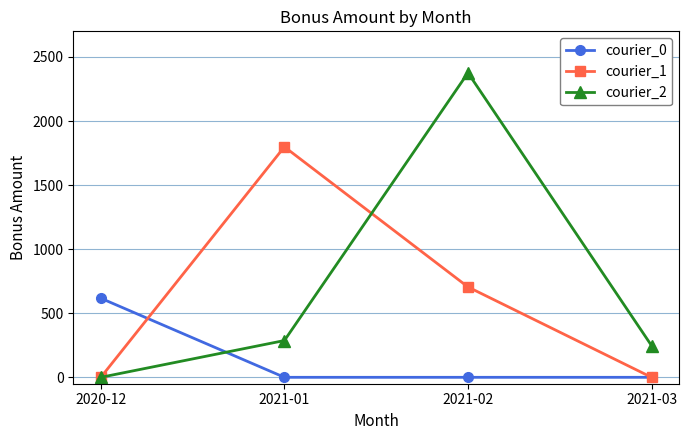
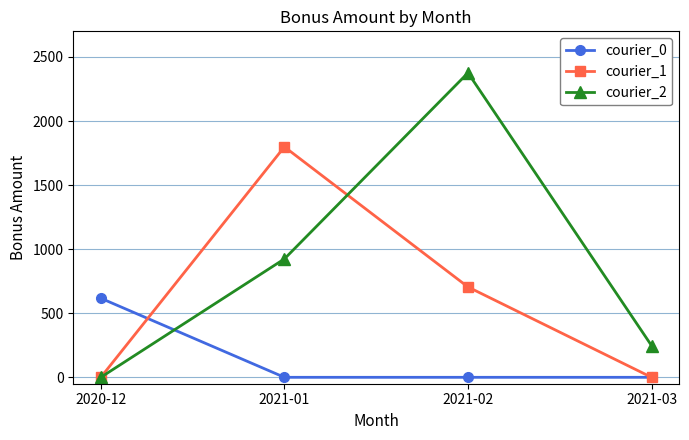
  {
    "courier_0": {
      "2020-12": 620,
      "2021-01": 0,
      "2021-02": 0
    },
    "courier_1": {
      "2021-01": 1800,
      "2021-02": 710
    },
    "courier_2": {
-     "2021-01": 290,
+     "2021-01": 920,
      "2021-02": 2380,
      "2021-03": 250
    }
  }
